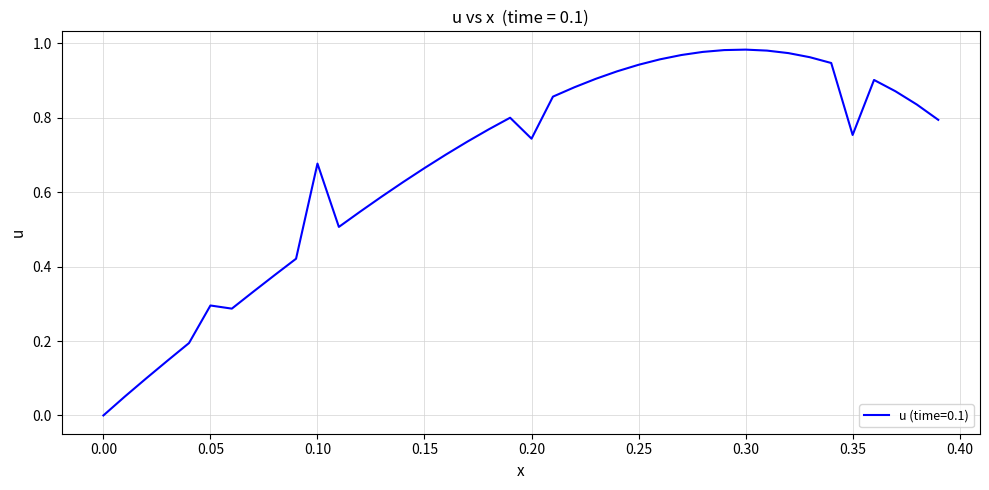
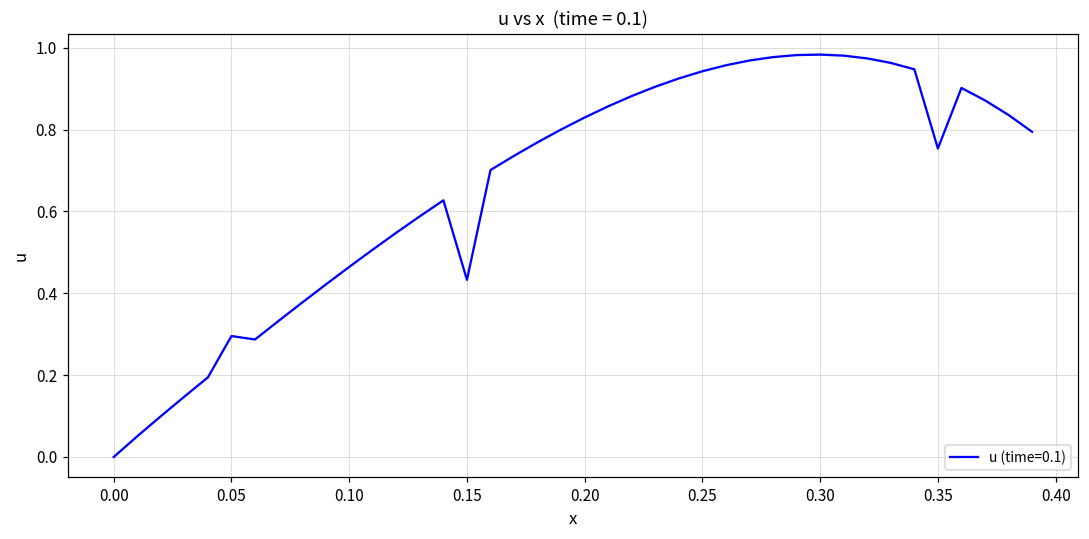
  {
    "0.00": 0.00,
    "0.05": 0.30,
-   "0.10": 0.68,
-   "0.15": 0.66,
-   "0.20": 0.74,
+   "0.10": 0.46,
+   "0.15": 0.43,
+   "0.20": 0.83,
    "0.25": 0.94,
    "0.30": 0.98,
    "0.35": 0.75
  }
